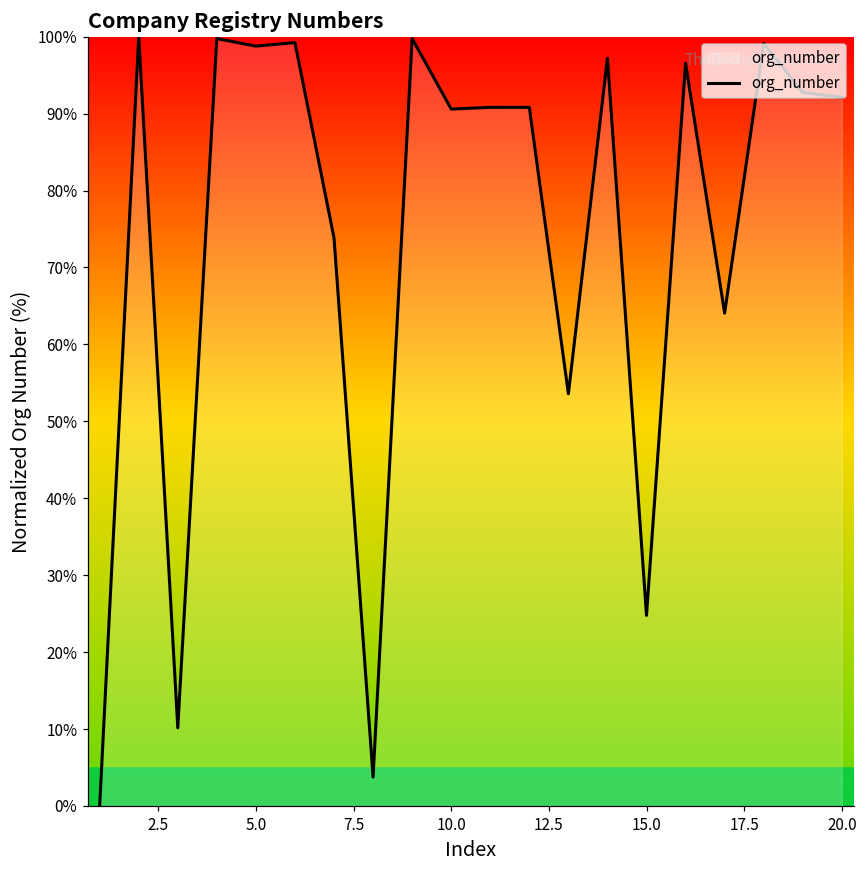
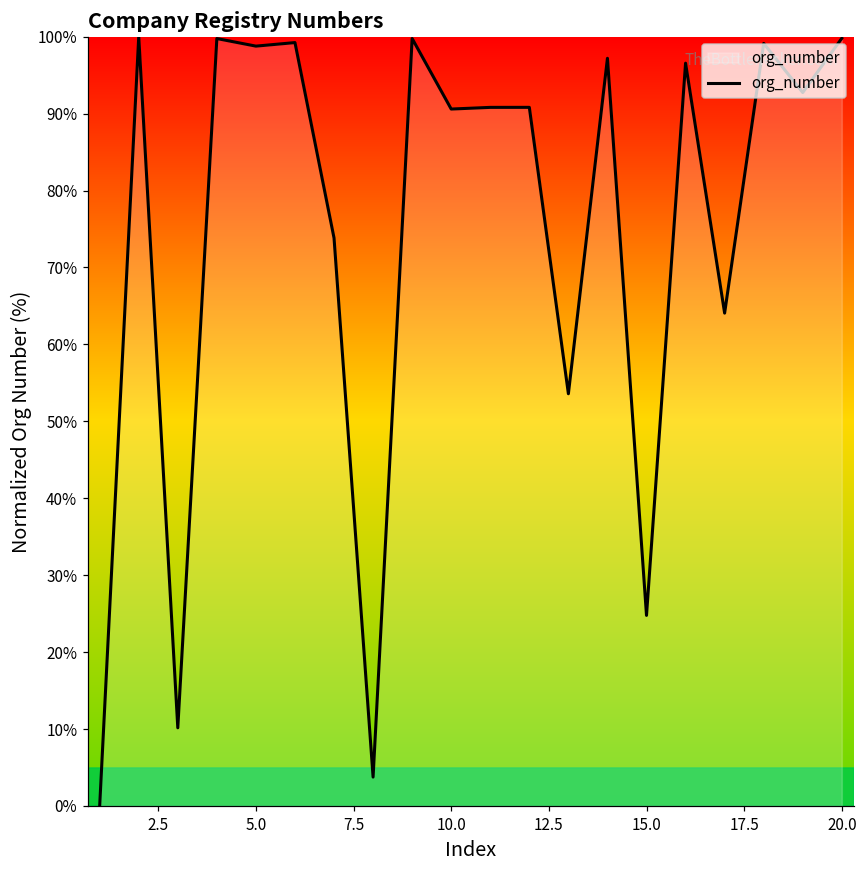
  {
    "5.0": "99%",
    "10.0": "91%",
    "15.0": "25%",
-   "20.0": "92%"
+   "20.0": "100%"
  }
